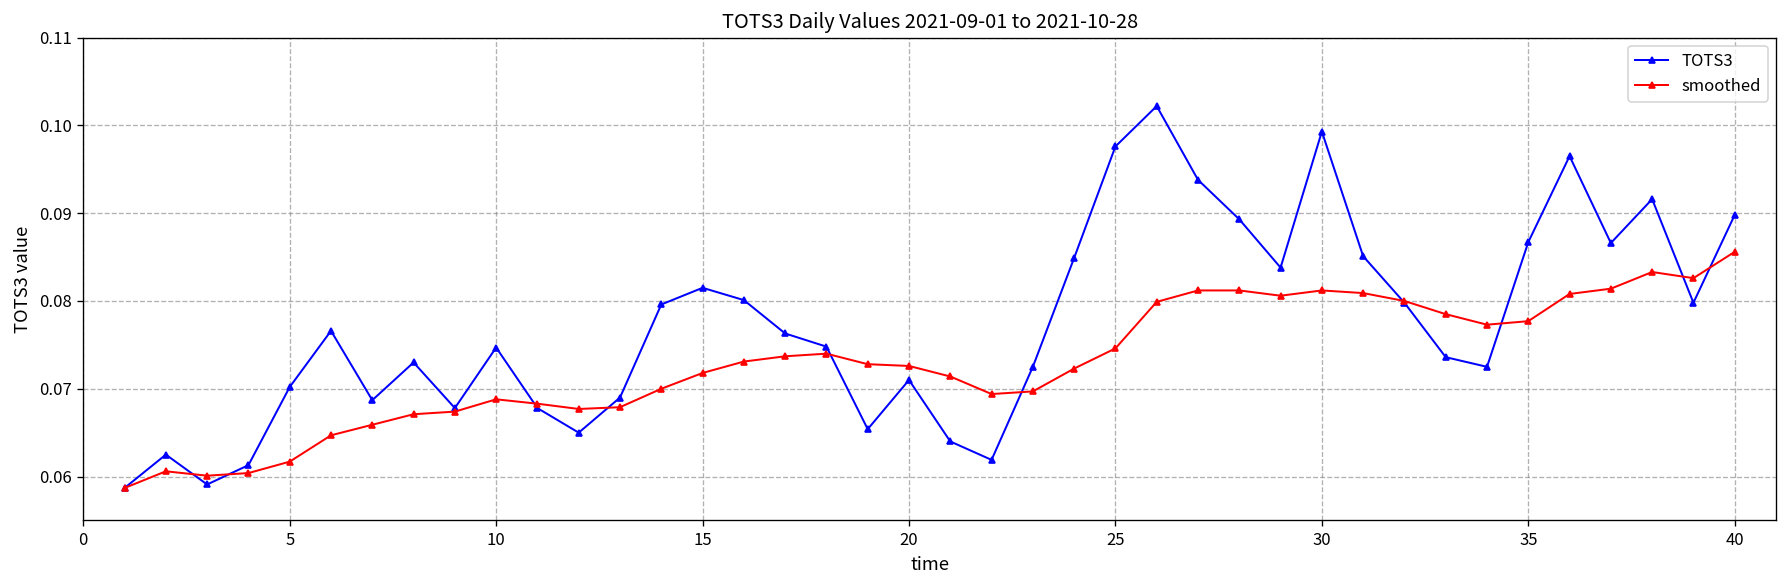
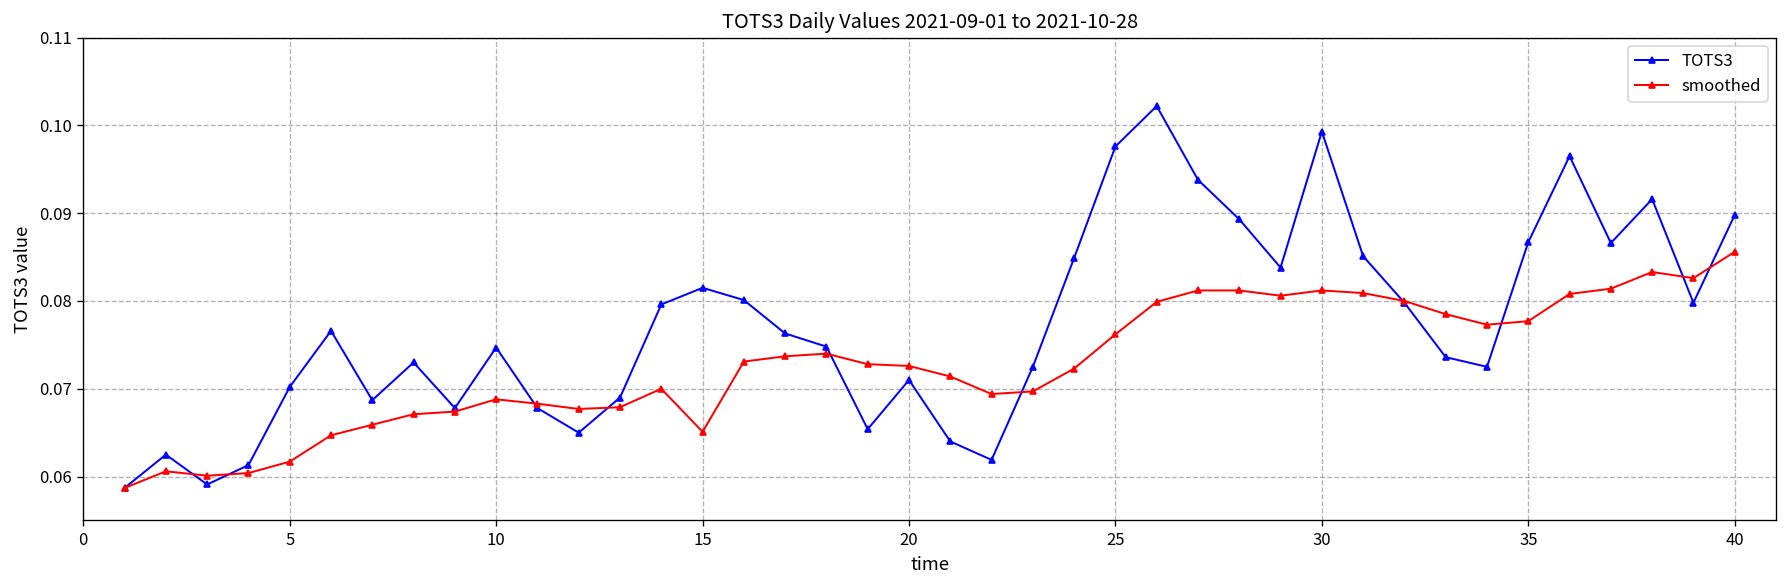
  {
    "TOTS3": {
      "5": 0.070,
      "10": 0.075,
      "15": 0.082,
      "20": 0.071,
      "25": 0.098,
      "30": 0.099,
      "35": 0.087,
      "40": 0.090
    },
    "smoothed": {
      "5": 0.062,
      "10": 0.069,
-     "15": 0.072,
+     "15": 0.065,
      "20": 0.073,
-     "25": 0.075,
+     "25": 0.076,
      "30": 0.081,
      "35": 0.078,
      "40": 0.086
    }
  }
